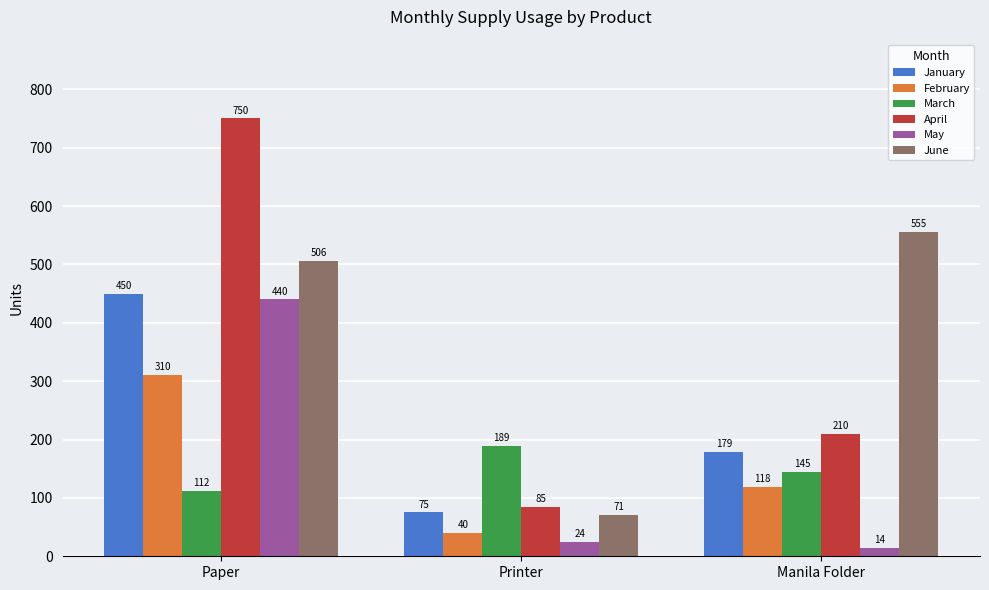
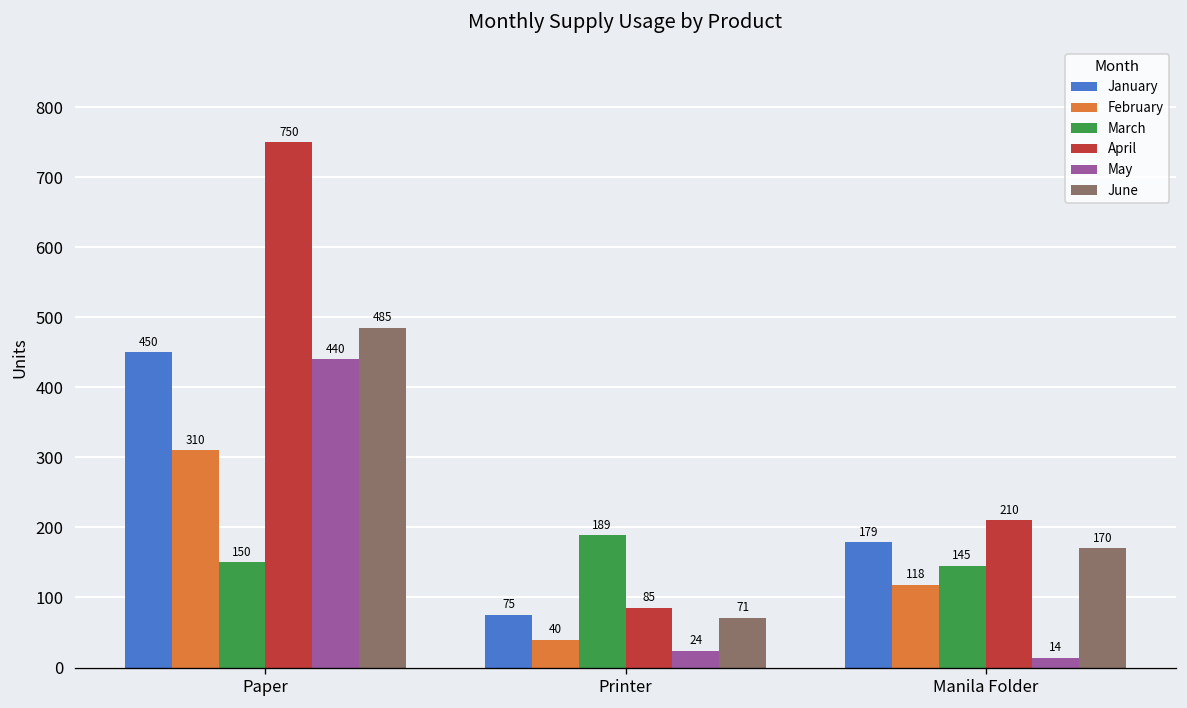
  {
    "January": {
      "Paper": 450,
      "Printer": 75,
      "Manila Folder": 179
    },
    "February": {
      "Paper": 310,
      "Printer": 40,
      "Manila Folder": 118
    },
    "March": {
-     "Paper": 112,
+     "Paper": 150,
      "Printer": 189,
      "Manila Folder": 145
    },
    "April": {
      "Paper": 750,
      "Printer": 85,
      "Manila Folder": 210
    },
    "May": {
      "Paper": 440,
      "Printer": 24,
      "Manila Folder": 14
    },
    "June": {
-     "Paper": 506,
+     "Paper": 485,
      "Printer": 71,
-     "Manila Folder": 555
+     "Manila Folder": 170
    }
  }
